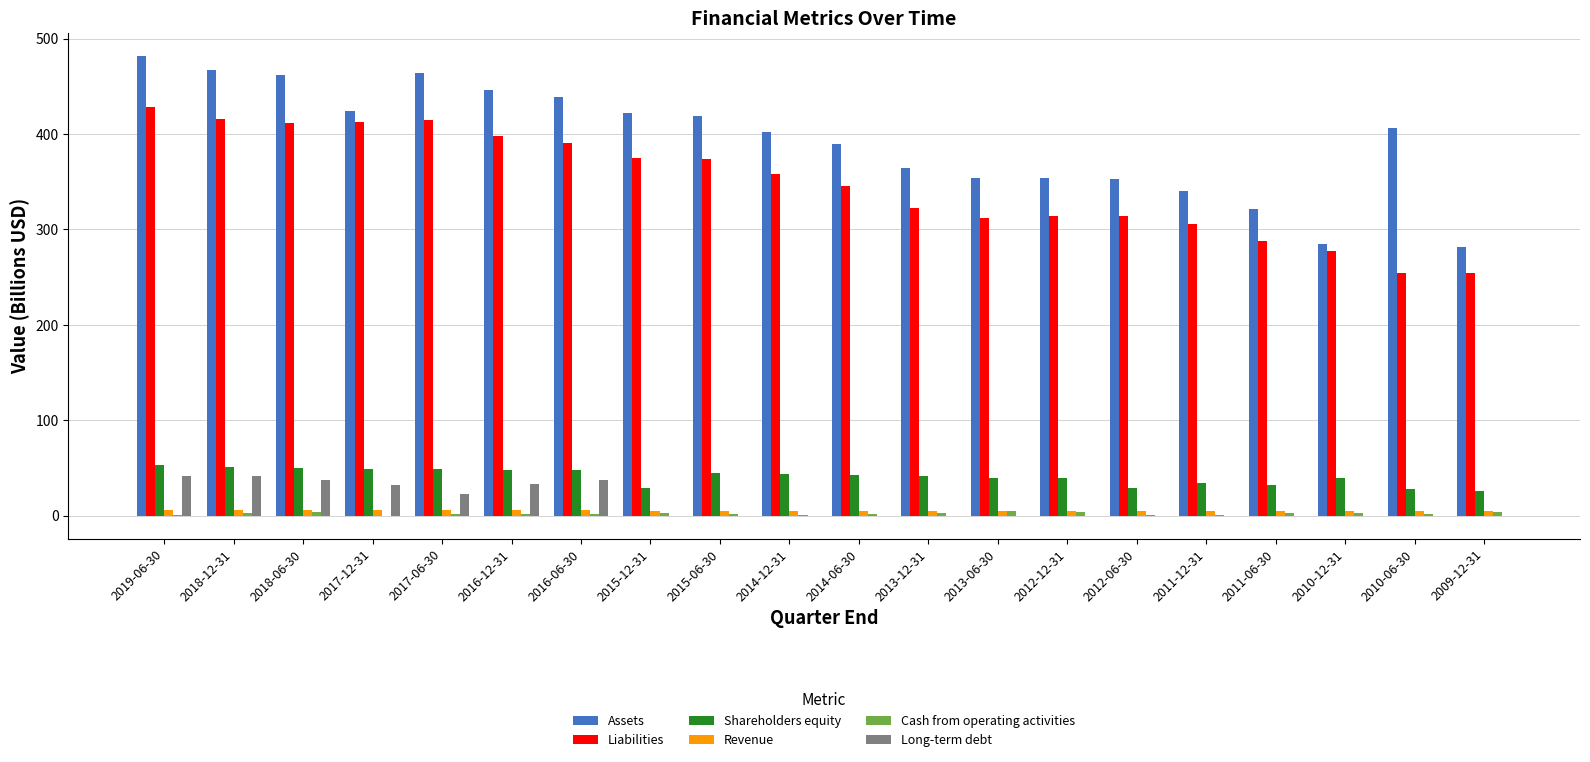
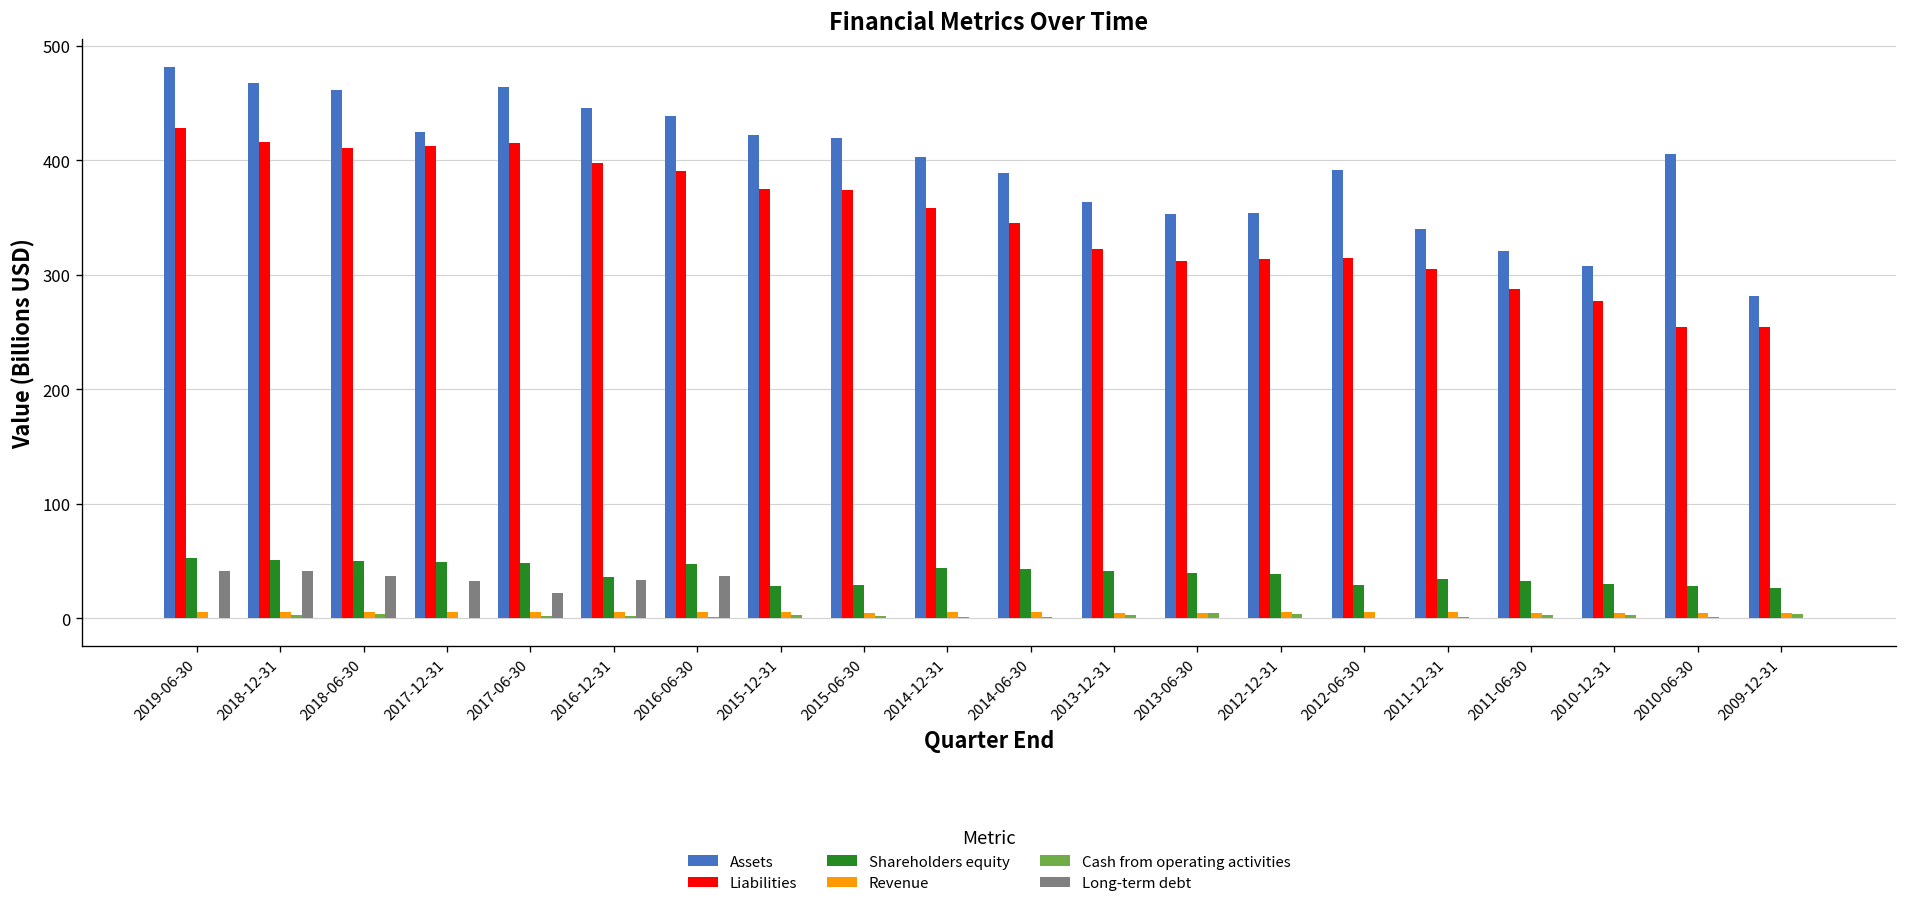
  {
    "Assets": {
      "2019-06-30": 480,
      "2018-12-31": 470,
      "2018-06-30": 460,
      "2017-12-31": 420,
      "2017-06-30": 460,
      "2016-12-31": 450,
      "2016-06-30": 440,
      "2015-12-31": 420,
      "2015-06-30": 420,
      "2014-12-31": 400,
      "2014-06-30": 390,
      "2013-12-31": 360,
      "2013-06-30": 350,
      "2012-12-31": 350,
-     "2012-06-30": 350,
+     "2012-06-30": 390,
      "2011-12-31": 340,
      "2011-06-30": 320,
-     "2010-12-31": 280,
+     "2010-12-31": 310,
      "2010-06-30": 410,
      "2009-12-31": 280
    },
    "Liabilities": {
      "2019-06-30": 430,
      "2018-12-31": 420,
      "2018-06-30": 410,
      "2017-12-31": 410,
      "2017-06-30": 410,
      "2016-12-31": 400,
      "2016-06-30": 390,
      "2015-12-31": 380,
      "2015-06-30": 370,
      "2014-12-31": 360,
      "2014-06-30": 350,
      "2013-12-31": 320,
      "2013-06-30": 310,
      "2012-12-31": 310,
      "2012-06-30": 310,
      "2011-12-31": 310,
      "2011-06-30": 290,
      "2010-12-31": 280,
      "2010-06-30": 250,
      "2009-12-31": 250
    },
    "Shareholders equity": {
      "2019-06-30": 50,
      "2018-12-31": 50,
      "2018-06-30": 50,
      "2017-12-31": 50,
      "2017-06-30": 50,
-     "2016-12-31": 50,
+     "2016-12-31": 40,
      "2016-06-30": 50,
      "2015-12-31": 30,
-     "2015-06-30": 40,
+     "2015-06-30": 30,
      "2014-12-31": 40,
      "2014-06-30": 40,
      "2013-12-31": 40,
      "2013-06-30": 40,
      "2012-12-31": 40,
      "2012-06-30": 30,
      "2011-12-31": 30,
      "2011-06-30": 30,
-     "2010-12-31": 40,
+     "2010-12-31": 30,
      "2010-06-30": 30,
      "2009-12-31": 30
    },
    "Revenue": {
      "2019-06-30": 10,
      "2018-12-31": 10,
      "2018-06-30": 10,
      "2017-12-31": 10,
      "2017-06-30": 10,
      "2016-12-31": 10,
      "2016-06-30": 10,
      "2015-12-31": 10,
      "2015-06-30": 0,
      "2014-12-31": 10,
      "2014-06-30": 10,
      "2013-12-31": 0,
      "2013-06-30": 0,
      "2012-12-31": 10,
      "2012-06-30": 10,
      "2011-12-31": 10,
      "2011-06-30": 0,
      "2010-12-31": 0,
      "2010-06-30": 0,
      "2009-12-31": 0
    },
    "Cash from operating activities": {
      "2018-12-31": 0,
      "2018-06-30": 0,
      "2013-12-31": 0,
      "2013-06-30": 0,
      "2012-12-31": 0,
      "2009-12-31": 0
    },
    "Long-term debt": {
      "2019-06-30": 40,
      "2018-12-31": 40,
      "2018-06-30": 40,
      "2017-12-31": 30,
      "2017-06-30": 20,
      "2016-12-31": 30,
      "2016-06-30": 40,
      "2015-12-31": 0,
      "2015-06-30": 0,
      "2014-12-31": 0,
      "2014-06-30": 0,
      "2013-12-31": 0,
      "2013-06-30": 0,
      "2012-12-31": 0,
      "2012-06-30": 0,
      "2011-12-31": 0,
      "2011-06-30": 0,
      "2010-12-31": 0,
      "2010-06-30": 0,
      "2009-12-31": 0
    }
  }
